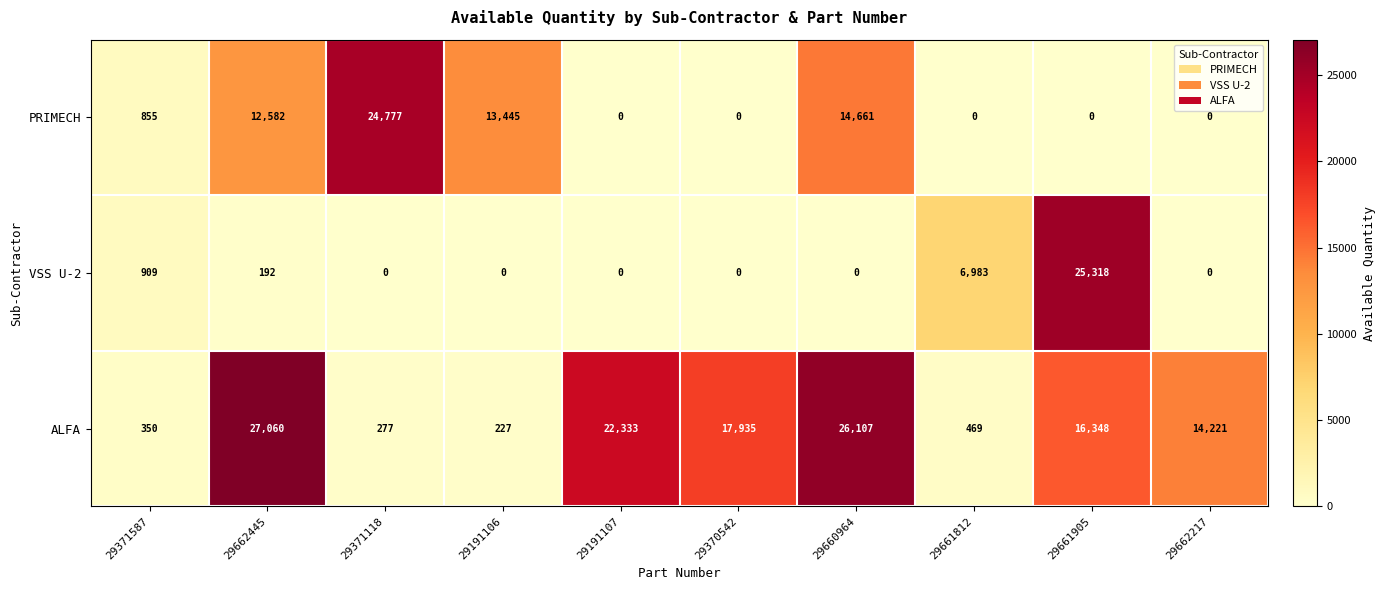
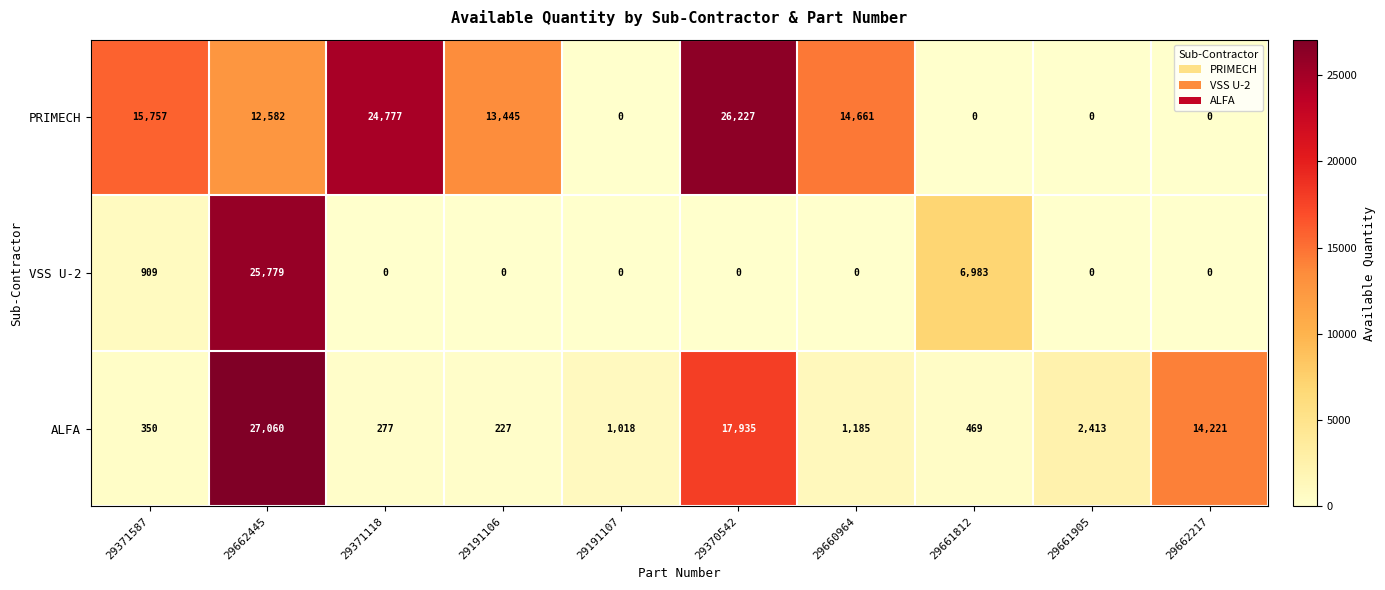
  {
    "PRIMECH": {
-     "29371587": "855",
+     "29371587": "15,757",
      "29662445": "12,582",
      "29371118": "24,777",
      "29191106": "13,445",
      "29191107": "0",
-     "29370542": "0",
+     "29370542": "26,227",
      "29660964": "14,661",
      "29661812": "0",
      "29661905": "0",
      "29662217": "0"
    },
    "VSS U-2": {
      "29371587": "909",
-     "29662445": "192",
+     "29662445": "25,779",
      "29371118": "0",
      "29191106": "0",
      "29191107": "0",
      "29370542": "0",
      "29660964": "0",
      "29661812": "6,983",
-     "29661905": "25,318",
+     "29661905": "0",
      "29662217": "0"
    },
    "ALFA": {
      "29371587": "350",
      "29662445": "27,060",
      "29371118": "277",
      "29191106": "227",
-     "29191107": "22,333",
+     "29191107": "1,018",
      "29370542": "17,935",
-     "29660964": "26,107",
+     "29660964": "1,185",
      "29661812": "469",
-     "29661905": "16,348",
+     "29661905": "2,413",
      "29662217": "14,221"
    }
  }
